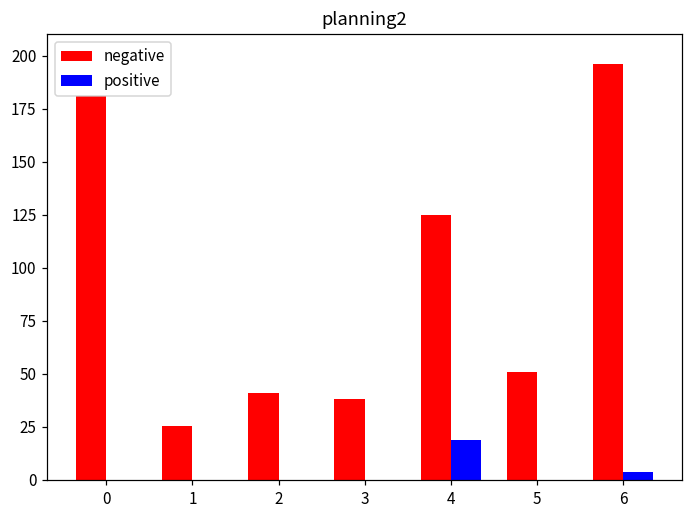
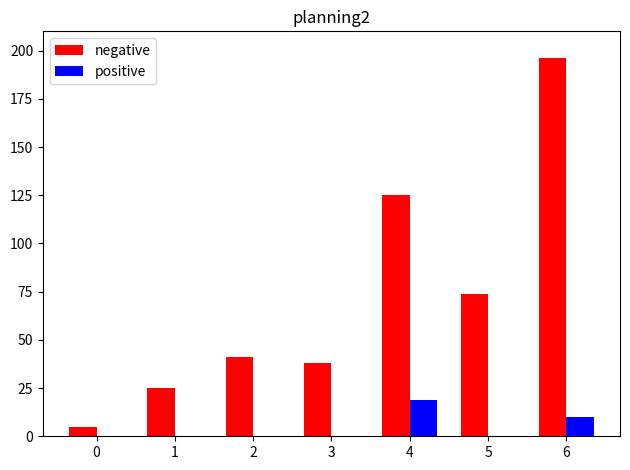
  {
    "negative": {
-     "0": 181,
+     "0": 5,
      "1": 25,
      "2": 41,
      "3": 38,
      "4": 125,
-     "5": 51,
+     "5": 74,
      "6": 196
    },
    "positive": {
      "0": 0,
      "1": 0,
      "2": 0,
      "3": 0,
      "4": 19,
      "5": 0,
-     "6": 4
+     "6": 10
    }
  }
